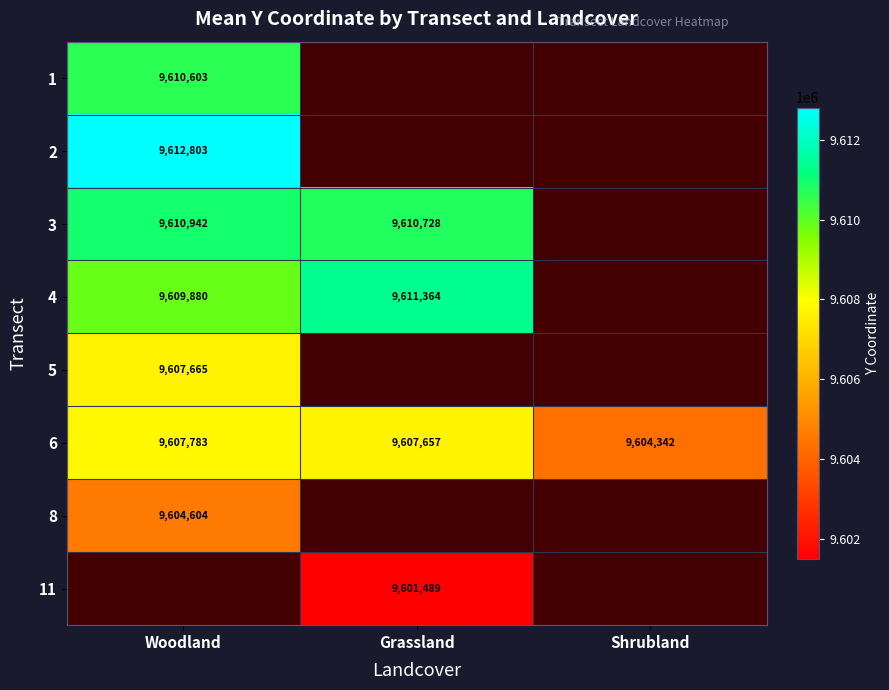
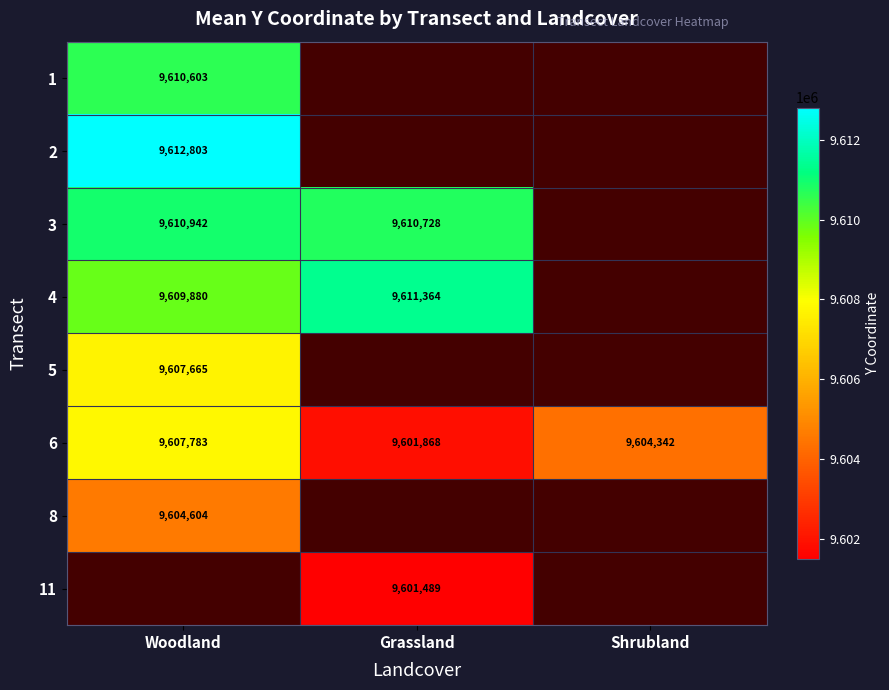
  {
    "1": {
      "Woodland": "9,610,603"
    },
    "2": {
      "Woodland": "9,612,803"
    },
    "3": {
      "Woodland": "9,610,942",
      "Grassland": "9,610,728"
    },
    "4": {
      "Woodland": "9,609,880",
      "Grassland": "9,611,364"
    },
    "5": {
      "Woodland": "9,607,665"
    },
    "6": {
      "Woodland": "9,607,783",
-     "Grassland": "9,607,657",
+     "Grassland": "9,601,868",
      "Shrubland": "9,604,342"
    },
    "8": {
      "Woodland": "9,604,604"
    },
    "11": {
      "Grassland": "9,601,489"
    }
  }
